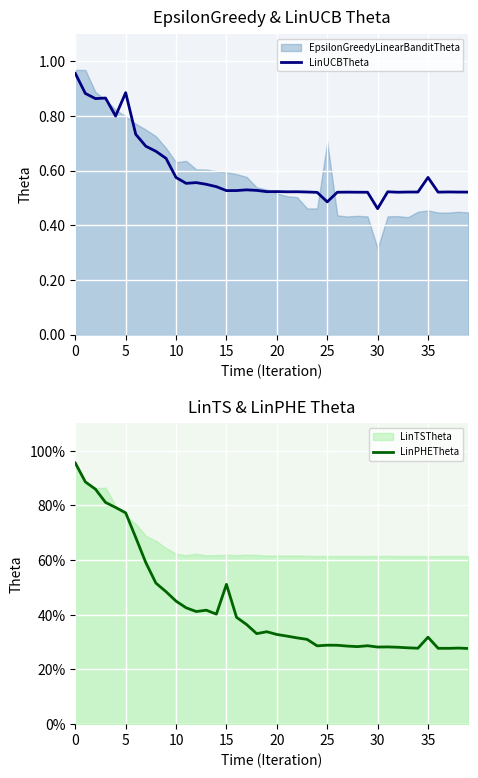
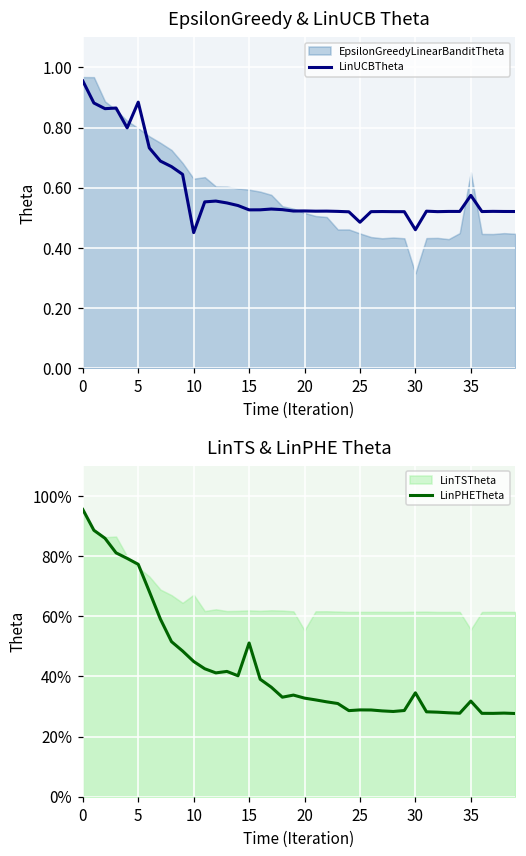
  {
    "EpsilonGreedy & LinUCB Theta": {
      "LinUCBTheta": {
        "0": "0.96",
        "5": "0.88",
-       "10": "0.57",
+       "10": "0.45",
        "15": "0.53",
        "25": "0.49",
        "30": "0.46",
        "35": "0.57"
      },
      "EpsilonGreedyLinearBanditTheta": {
        "0": "0.97",
        "5": "0.80",
        "10": "0.63",
        "15": "0.59",
-       "25": "0.70",
+       "25": "0.45",
        "30": "0.32",
-       "35": "0.45"
+       "35": "0.65"
      }
    },
    "LinTS & LinPHE Theta": {
      "LinPHETheta": {
        "5": "77%",
        "10": "45%",
        "15": "51%",
        "20": "33%",
        "25": "29%",
-       "30": "28%",
+       "30": "35%",
        "35": "32%"
      },
      "LinTSTheta": {
        "5": "76%",
-       "10": "62%",
+       "10": "67%",
        "15": "62%",
-       "20": "62%",
+       "20": "55%",
        "25": "61%",
        "30": "62%",
-       "35": "61%"
+       "35": "56%"
      }
    }
  }
